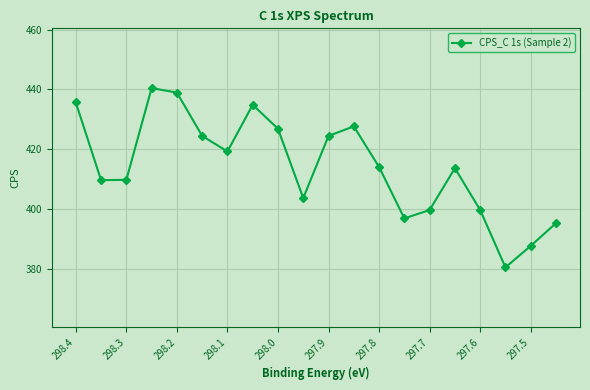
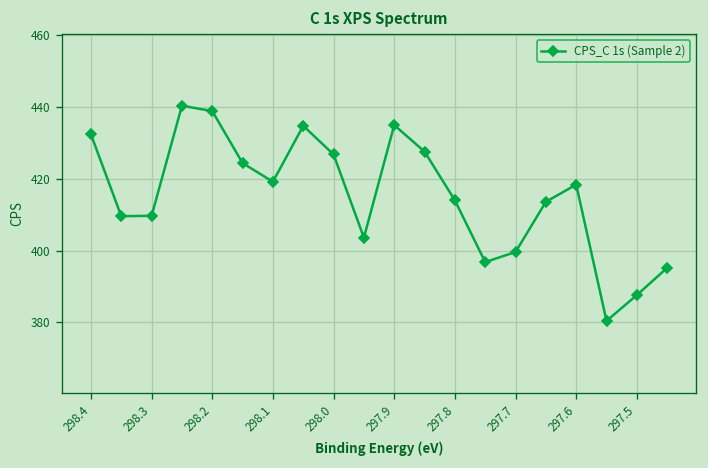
  {
-   "298.4": 436,
+   "298.4": 432,
    "298.3": 410,
    "298.2": 439,
    "298.1": 419,
    "298.0": 427,
-   "297.9": 424,
+   "297.9": 435,
    "297.8": 414,
    "297.7": 400,
-   "297.6": 400,
+   "297.6": 418,
    "297.5": 388
  }
